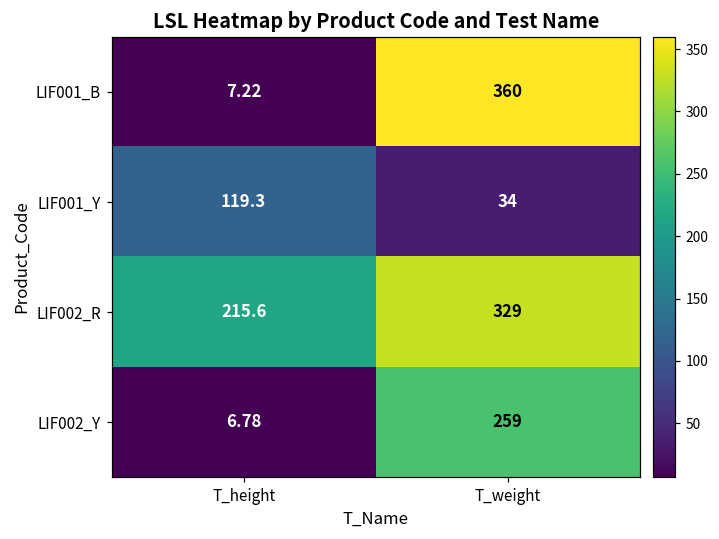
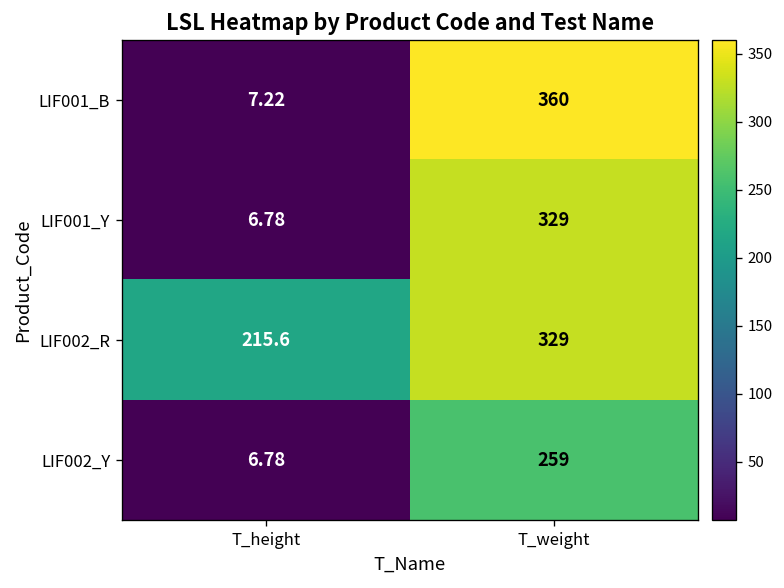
  {
    "LIF001_B": {
      "T_height": 7.22,
      "T_weight": 360
    },
    "LIF001_Y": {
-     "T_height": 119.3,
-     "T_weight": 34
+     "T_height": 6.78,
+     "T_weight": 329
    },
    "LIF002_R": {
      "T_height": 215.6,
      "T_weight": 329
    },
    "LIF002_Y": {
      "T_height": 6.78,
      "T_weight": 259
    }
  }
